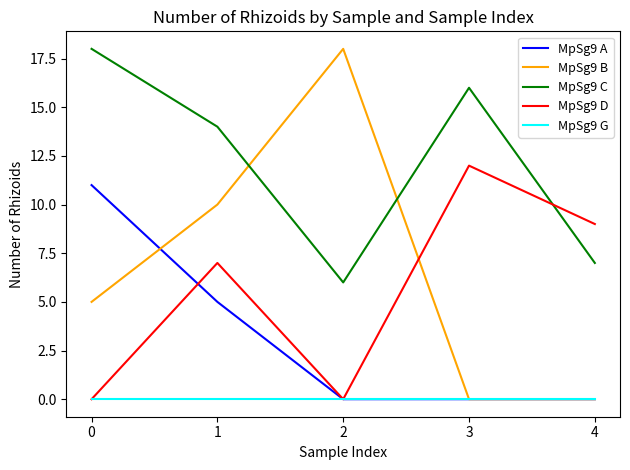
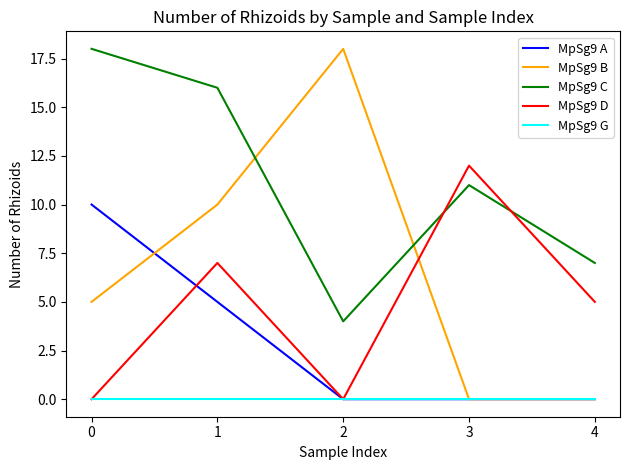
  {
    "MpSg9 A": {
-     "0": 11,
+     "0": 10,
      "1": 5
    },
    "MpSg9 B": {
      "0": 5,
      "1": 10,
      "2": 18
    },
    "MpSg9 C": {
      "0": 18,
-     "1": 14,
-     "2": 6,
-     "3": 16,
+     "1": 16,
+     "2": 4,
+     "3": 11,
      "4": 7
    },
    "MpSg9 D": {
      "1": 7,
      "3": 12,
-     "4": 9
+     "4": 5
    },
    "MpSg9 G": {
      "1": 0
    }
  }
